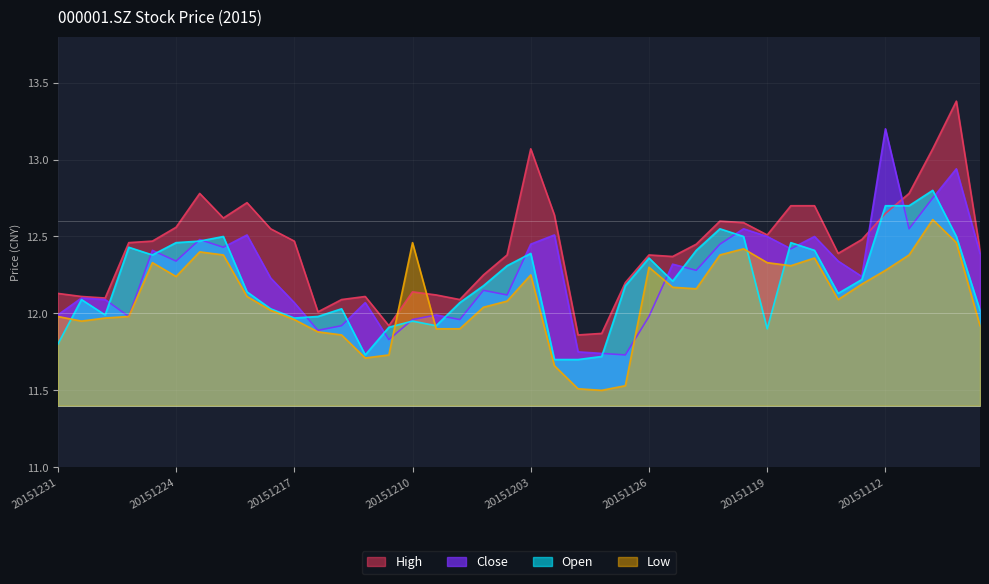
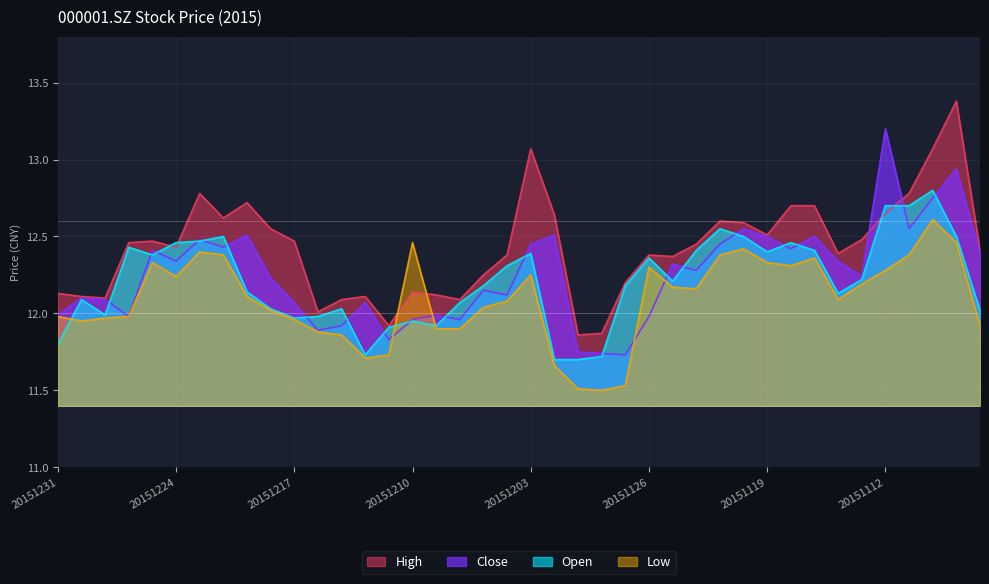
  {
    "High": {
      "20151231": 12.13,
-     "20151224": 12.56,
+     "20151224": 12.43,
      "20151217": 12.47,
      "20151210": 12.14,
      "20151203": 13.07,
      "20151126": 12.38,
      "20151112": 12.65
    },
    "Close": {
      "20151224": 12.34,
      "20151217": 12.07,
      "20151203": 12.45,
      "20151126": 11.98,
      "20151112": 13.20
    },
    "Open": {
      "20151231": 11.8,
      "20151224": 12.46,
      "20151203": 12.4,
      "20151126": 12.36,
-     "20151119": 11.9,
+     "20151119": 12.4,
      "20151112": 12.7
    },
    "Low": {
      "20151224": 12.24,
      "20151210": 12.46,
      "20151203": 12.25,
      "20151126": 12.30,
      "20151119": 12.33,
      "20151112": 12.28
    }
  }
